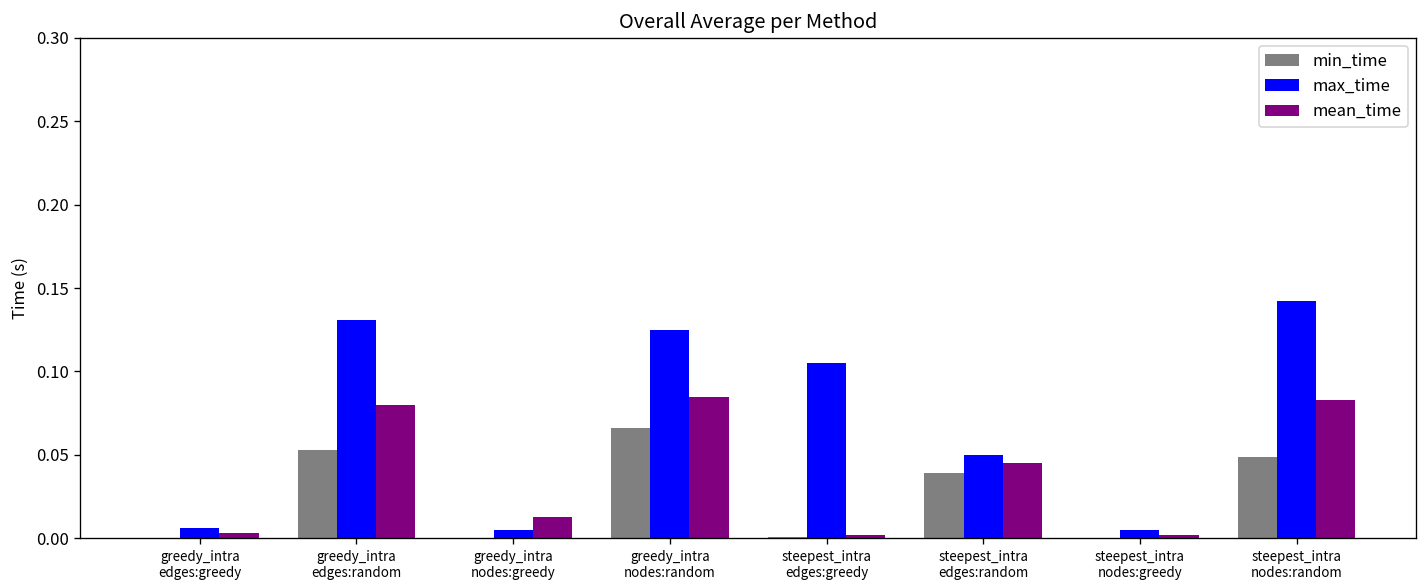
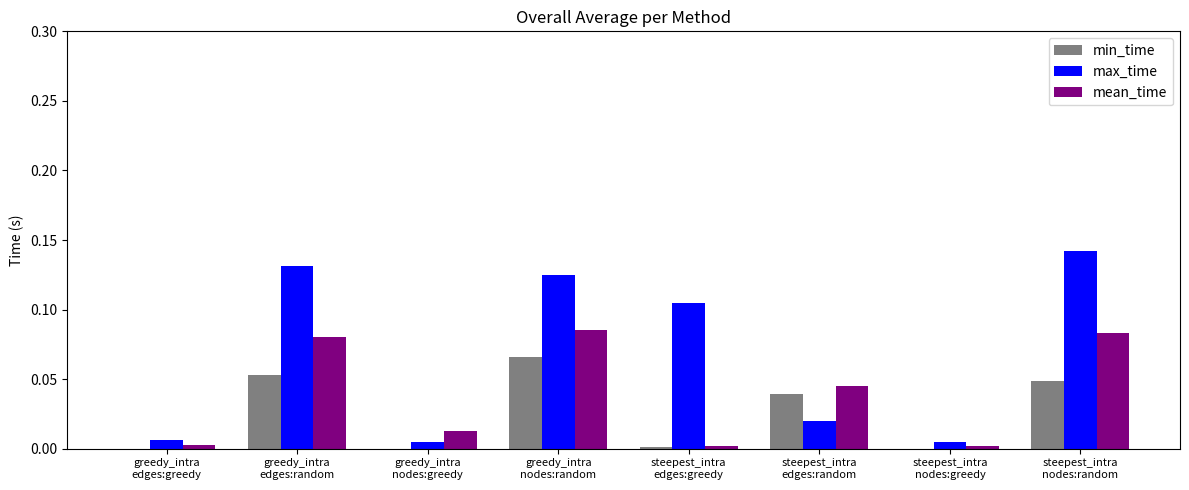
  {
    "min_time": {
      "greedy_intra edges:greedy": 0.00,
      "greedy_intra edges:random": 0.053,
      "greedy_intra nodes:greedy": 0.00,
      "greedy_intra nodes:random": 0.066,
      "steepest_intra edges:random": 0.04,
      "steepest_intra nodes:greedy": 0.00,
      "steepest_intra nodes:random": 0.05
    },
    "max_time": {
      "greedy_intra edges:greedy": 0.006,
      "greedy_intra edges:random": 0.13,
      "greedy_intra nodes:greedy": 0.005,
      "greedy_intra nodes:random": 0.125,
      "steepest_intra edges:greedy": 0.105,
-     "steepest_intra edges:random": 0.05,
+     "steepest_intra edges:random": 0.02,
      "steepest_intra nodes:greedy": 0.005,
      "steepest_intra nodes:random": 0.142
    },
    "mean_time": {
      "greedy_intra edges:greedy": 0.003,
      "greedy_intra edges:random": 0.08,
      "greedy_intra nodes:greedy": 0.013,
      "greedy_intra nodes:random": 0.085,
      "steepest_intra edges:greedy": 0.002,
      "steepest_intra edges:random": 0.045,
      "steepest_intra nodes:greedy": 0.002,
      "steepest_intra nodes:random": 0.083
    }
  }
